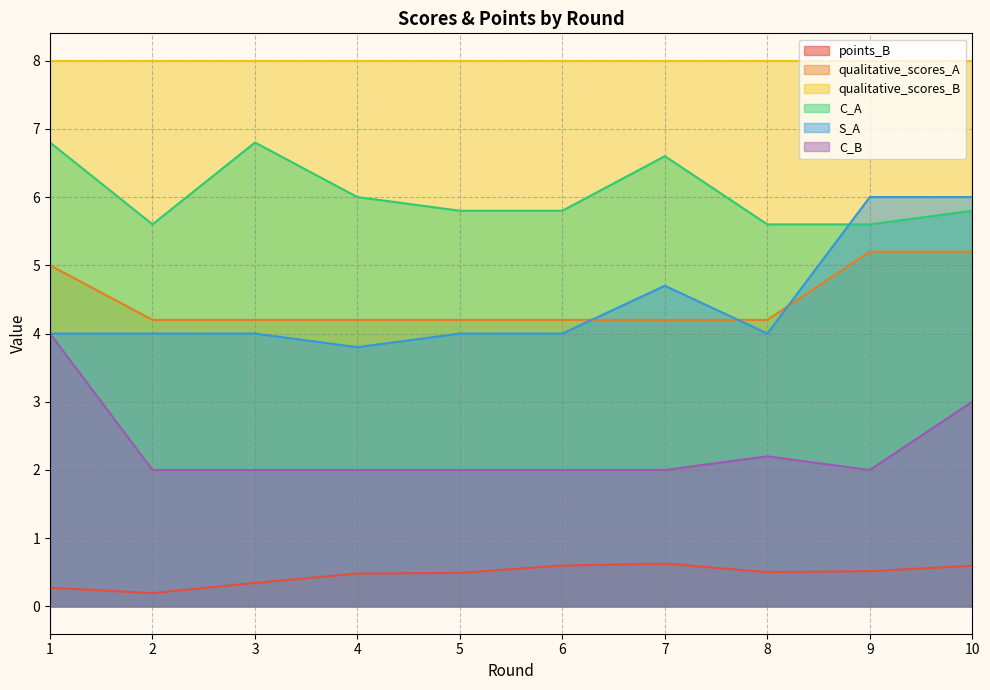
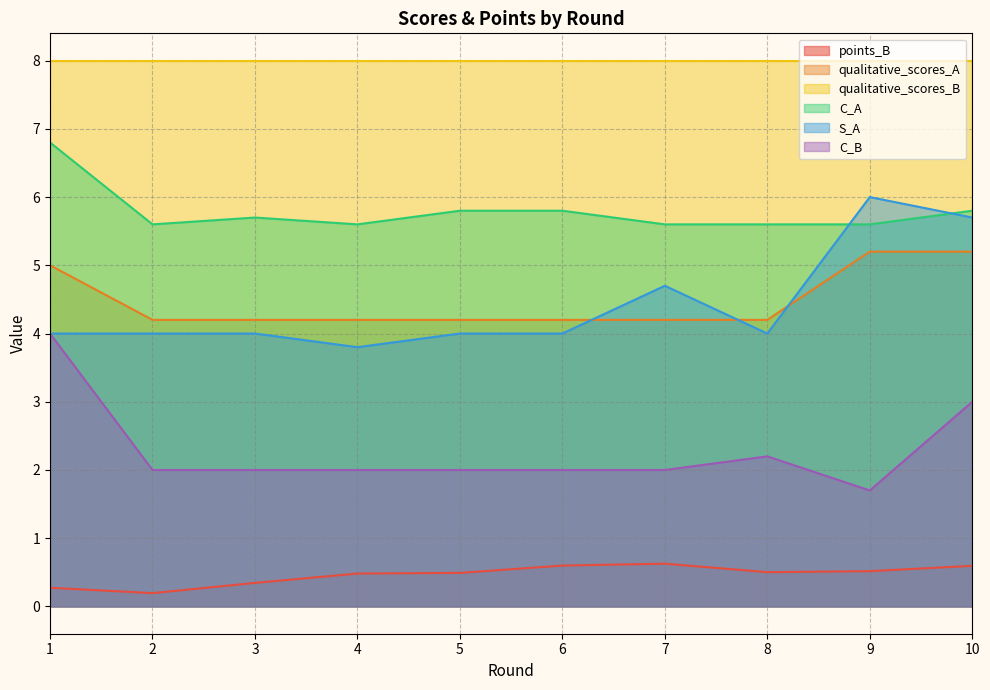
  {
    "C_A": {
      "1": 6.8,
      "2": 5.6,
-     "3": 6.8,
-     "4": 6.0,
+     "3": 5.7,
+     "4": 5.6,
      "5": 5.8,
      "6": 5.8,
-     "7": 6.6,
+     "7": 5.6,
      "8": 5.6,
      "9": 5.6,
      "10": 5.8
    },
    "S_A": {
      "2": 4.0,
      "3": 4.0,
      "4": 3.8,
      "5": 4.0,
      "6": 4.0,
      "7": 4.7,
      "8": 4.0,
      "9": 6.0,
-     "10": 6.0
+     "10": 5.7
    },
    "C_B": {
      "2": 2.0,
      "3": 2.0,
      "4": 2.0,
      "5": 2.0,
      "6": 2.0,
      "7": 2.0,
      "8": 2.2,
-     "9": 2.0,
+     "9": 1.7,
      "10": 3.0
    }
  }
